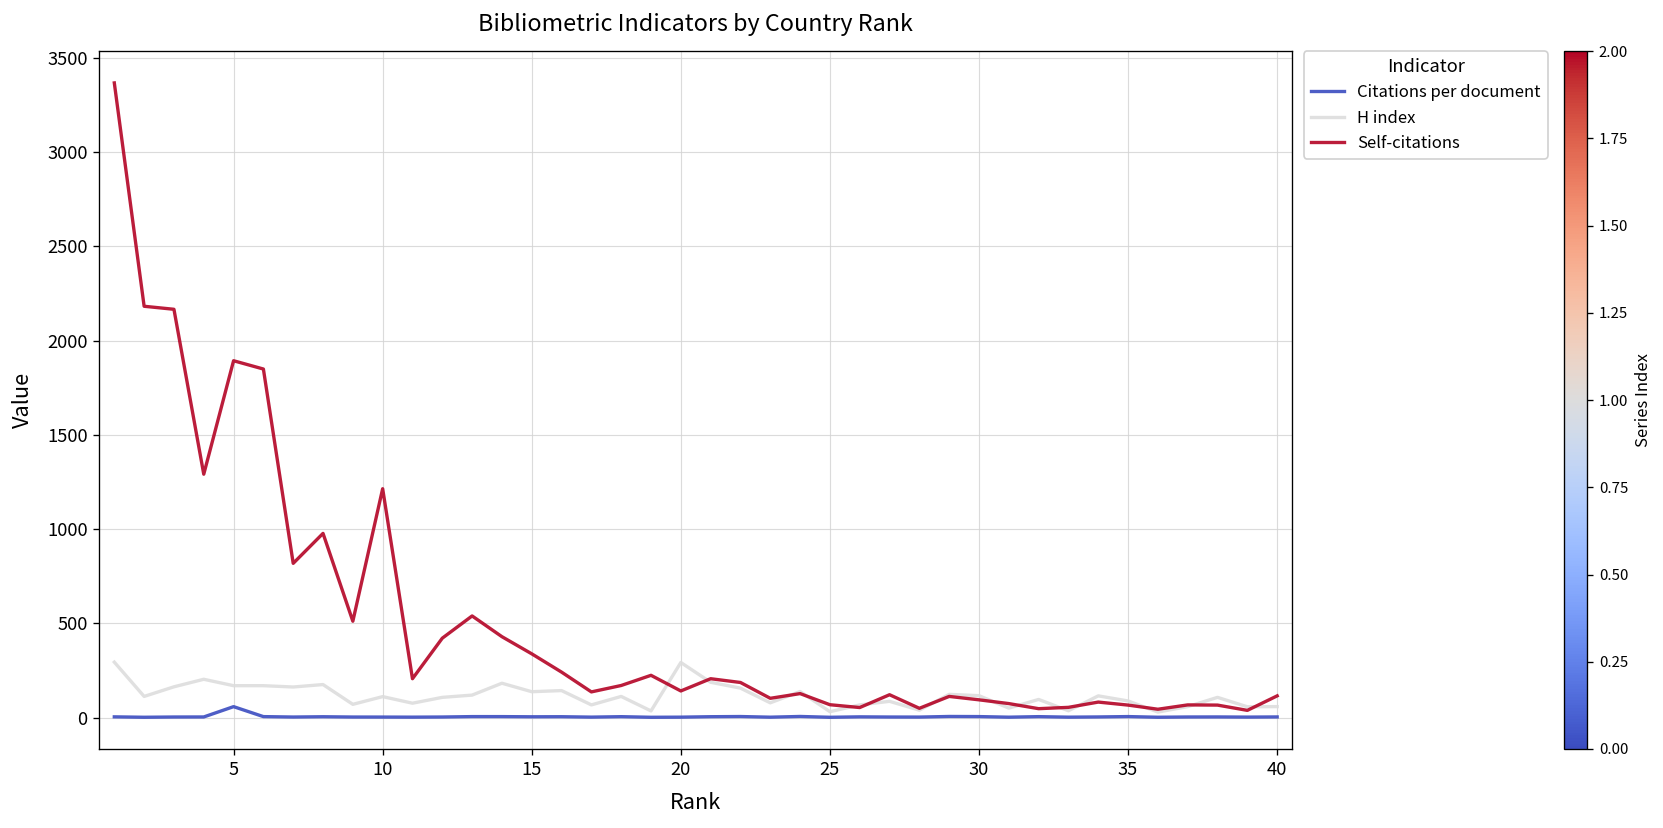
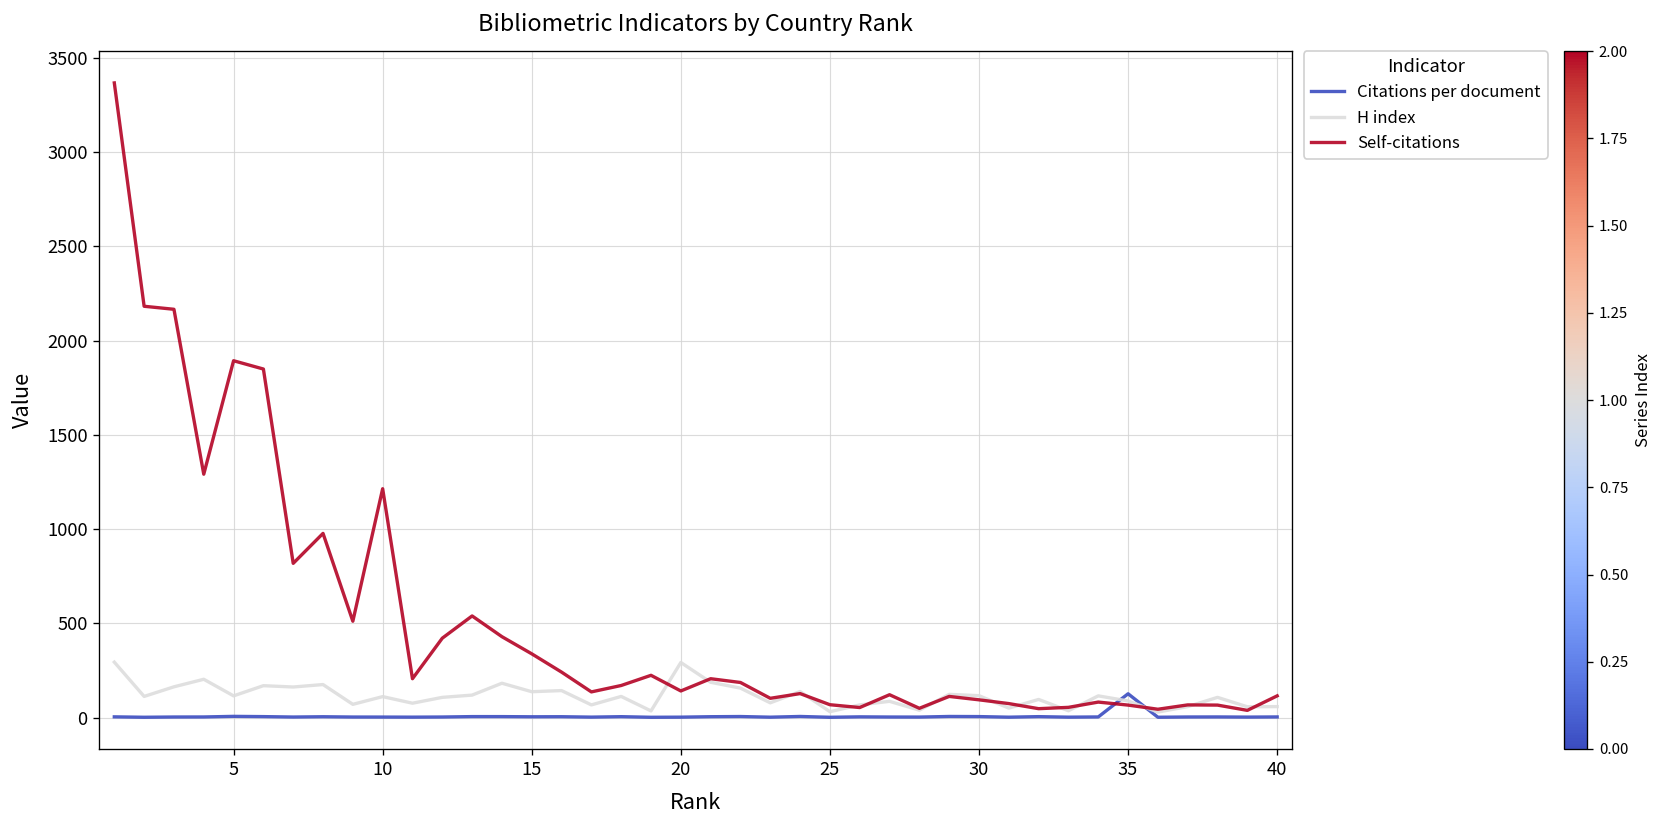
  {
    "Citations per document": {
-     "5": 60,
+     "5": 10,
      "10": 0,
      "15": 0,
      "20": 0,
      "25": 0,
      "30": 10,
-     "35": 10,
+     "35": 130,
      "40": 0
    },
    "H index": {
-     "5": 170,
+     "5": 120,
      "10": 110,
      "15": 140,
      "20": 290,
      "25": 30,
      "30": 120,
      "35": 90,
      "40": 60
    },
    "Self-citations": {
      "5": 1890,
      "10": 1210,
      "15": 340,
      "20": 140,
      "25": 70,
      "30": 90,
      "35": 70,
      "40": 120
    }
  }
